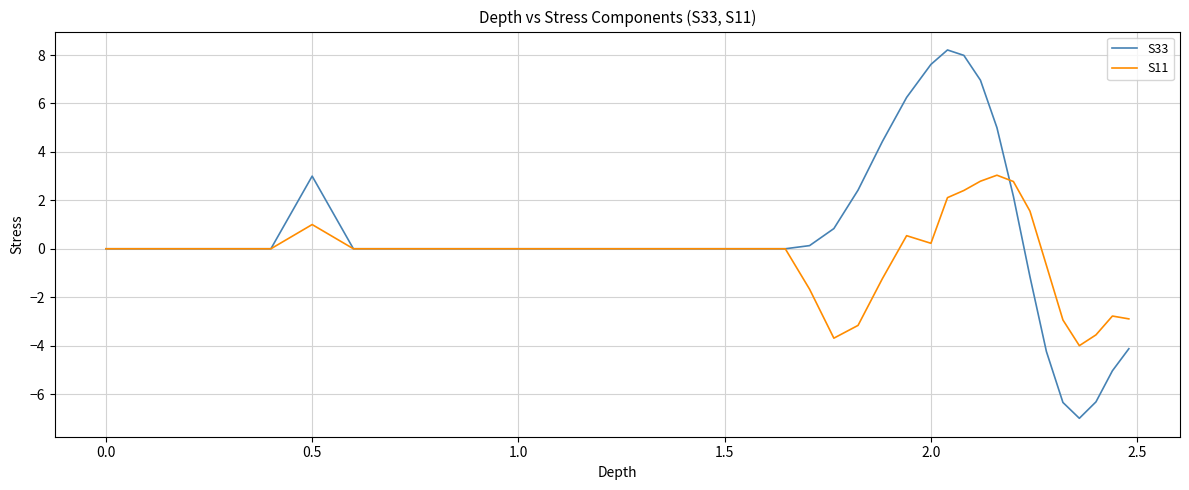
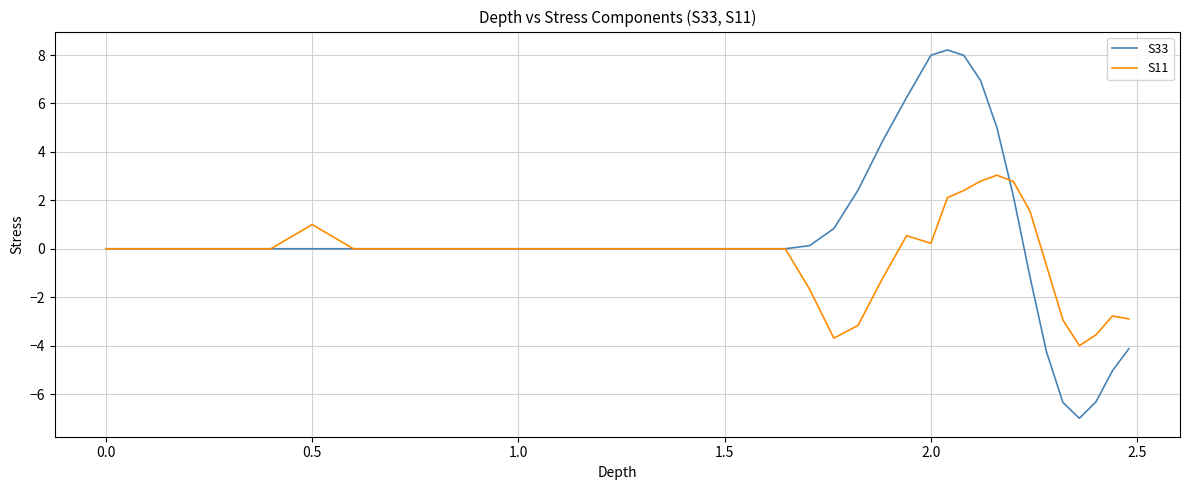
  {
    "S33": {
-     "0.5": 3,
-     "2.0": 7.6
+     "0.5": 0,
+     "2.0": 8.0
    },
    "S11": {
      "0.5": 1.0,
      "2.0": 0.2
    }
  }
